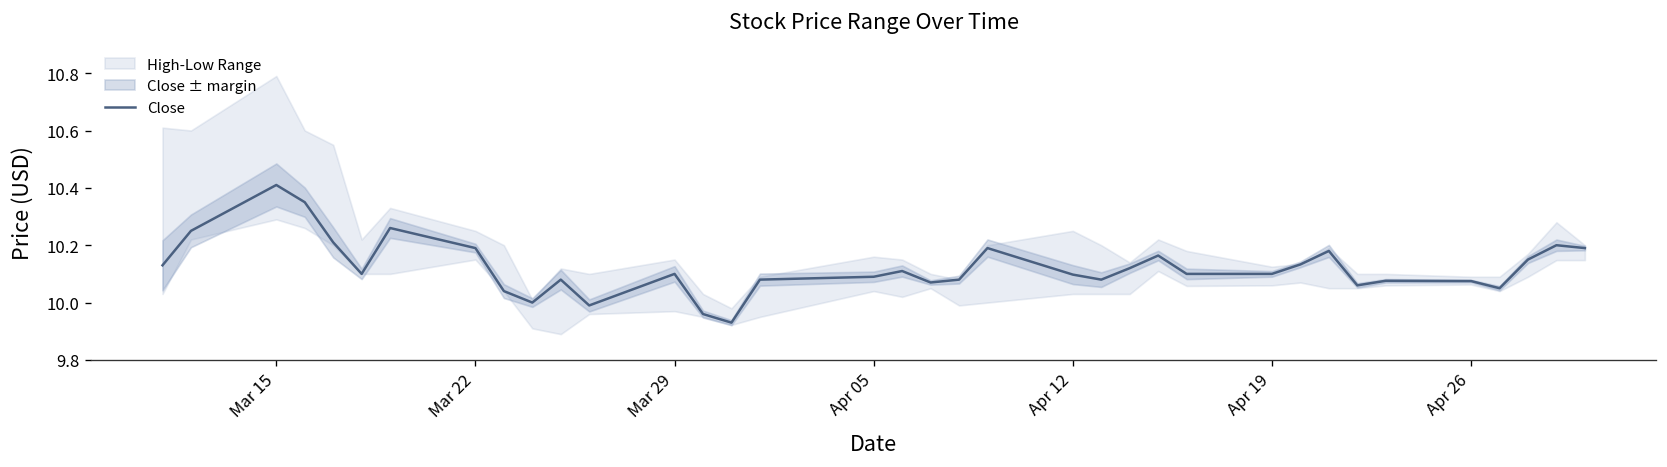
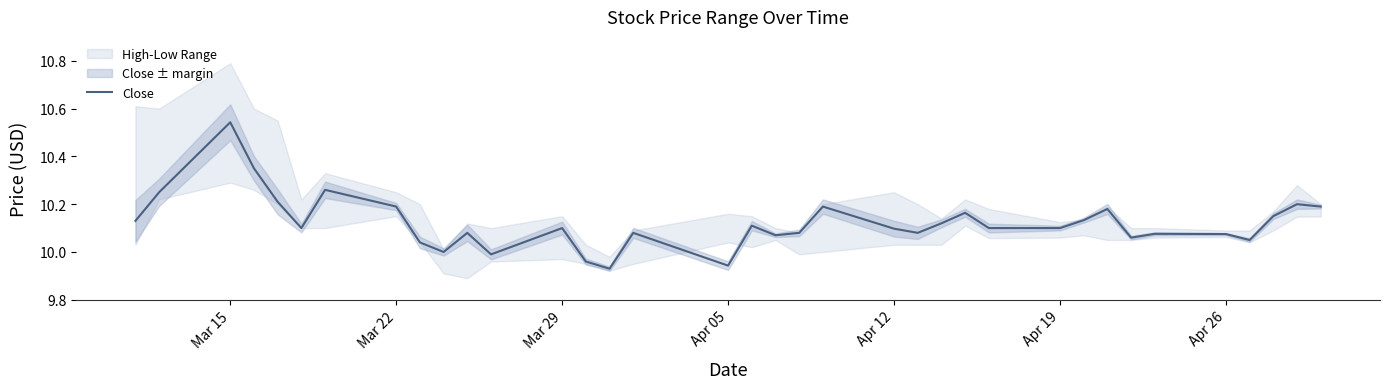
  {
    "Close": {
-     "Mar 15": 10.41,
+     "Mar 15": 10.54,
      "Mar 22": 10.19,
      "Mar 29": 10.10,
-     "Apr 05": 10.09,
+     "Apr 05": 9.94,
      "Apr 12": 10.10
    }
  }
